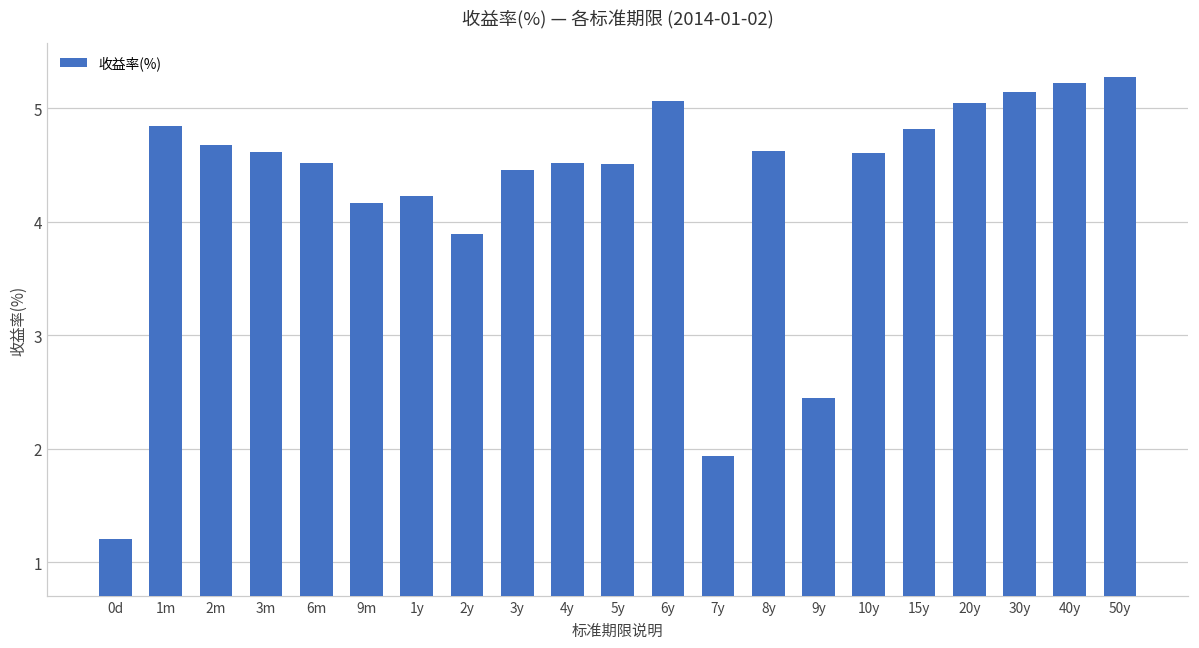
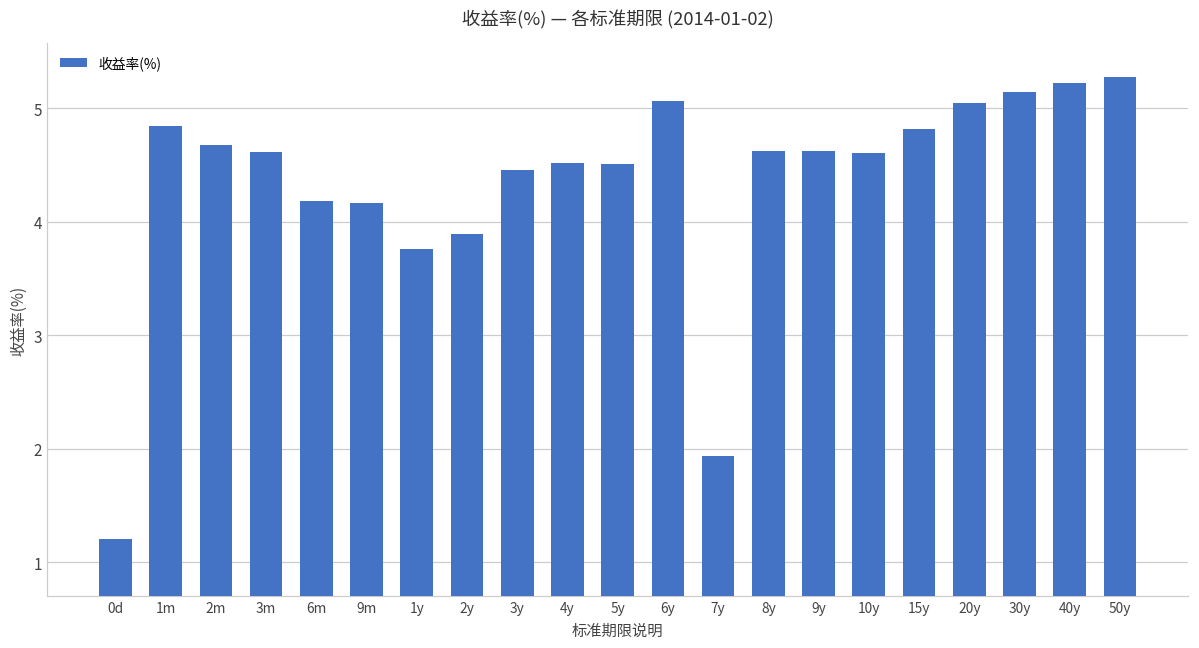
  {
    "0d": 1.21,
    "1m": 4.85,
    "2m": 4.67,
    "3m": 4.61,
-   "6m": 4.52,
+   "6m": 4.19,
    "9m": 4.17,
-   "1y": 4.23,
+   "1y": 3.76,
    "2y": 3.89,
    "3y": 4.45,
    "4y": 4.51,
    "5y": 4.51,
    "6y": 5.06,
    "7y": 1.93,
    "8y": 4.63,
-   "9y": 2.45,
+   "9y": 4.63,
    "10y": 4.60,
    "15y": 4.82,
    "20y": 5.04,
    "30y": 5.14,
    "40y": 5.22,
    "50y": 5.27
  }
